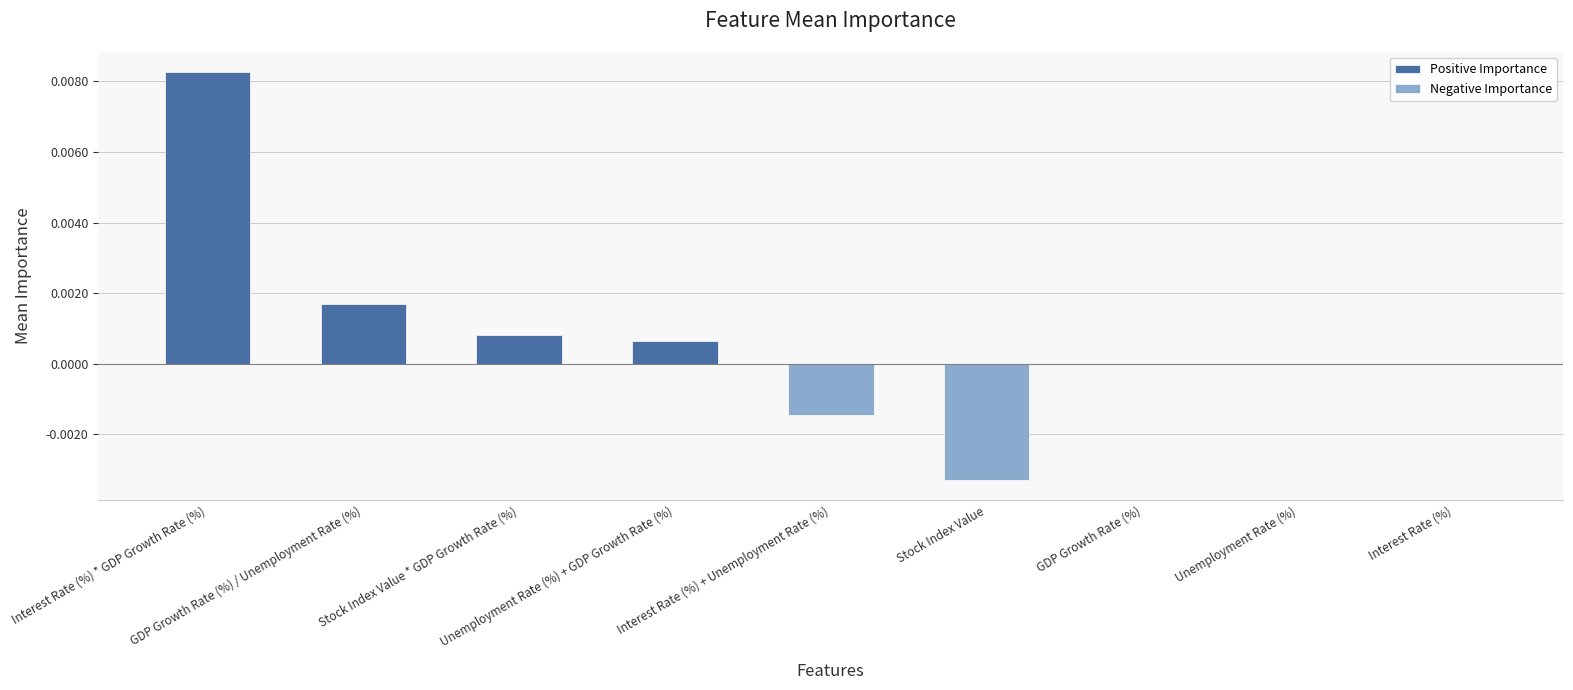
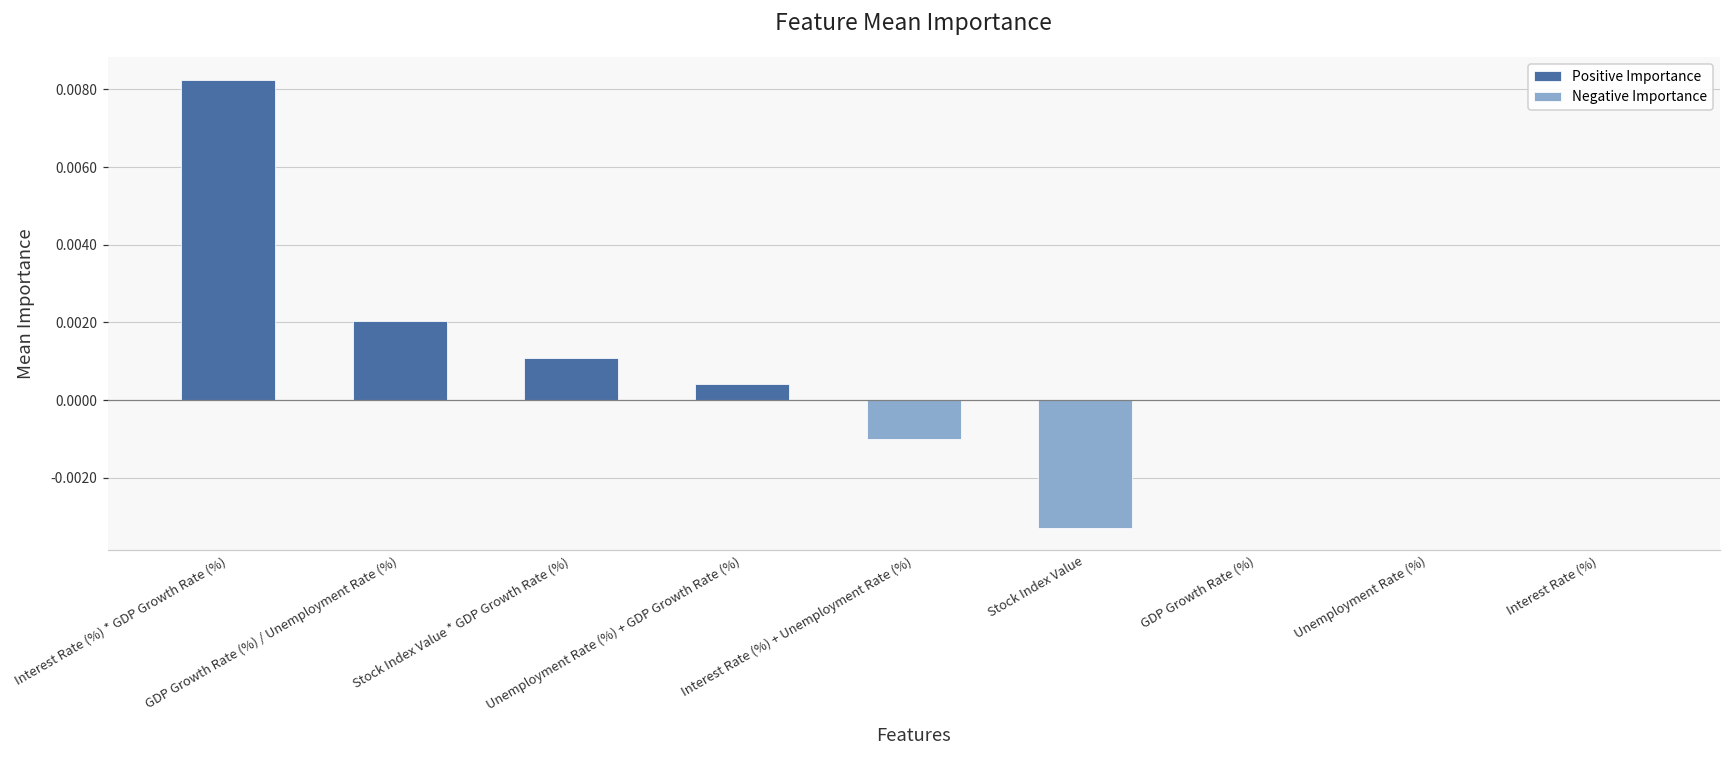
  {
    "Positive Importance": {
      "Interest Rate (%) * GDP Growth Rate (%)": 0.0083,
-     "GDP Growth Rate (%) / Unemployment Rate (%)": 0.0017,
-     "Stock Index Value * GDP Growth Rate (%)": 0.0008,
-     "Unemployment Rate (%) + GDP Growth Rate (%)": 0.0006,
+     "GDP Growth Rate (%) / Unemployment Rate (%)": 0.0020,
+     "Stock Index Value * GDP Growth Rate (%)": 0.0011,
+     "Unemployment Rate (%) + GDP Growth Rate (%)": 0.0004,
      "Interest Rate (%) + Unemployment Rate (%)": 0.0000,
      "Stock Index Value": 0.0000,
      "GDP Growth Rate (%)": 0.0000,
      "Unemployment Rate (%)": 0.0000,
      "Interest Rate (%)": 0.0000
    },
    "Negative Importance": {
      "Interest Rate (%) * GDP Growth Rate (%)": 0.0000,
      "GDP Growth Rate (%) / Unemployment Rate (%)": 0.0000,
      "Stock Index Value * GDP Growth Rate (%)": 0.0000,
      "Unemployment Rate (%) + GDP Growth Rate (%)": 0.0000,
-     "Interest Rate (%) + Unemployment Rate (%)": -0.0015,
+     "Interest Rate (%) + Unemployment Rate (%)": -0.0010,
      "Stock Index Value": -0.0033,
      "GDP Growth Rate (%)": 0.0000,
      "Unemployment Rate (%)": 0.0000,
      "Interest Rate (%)": 0.0000
    }
  }
